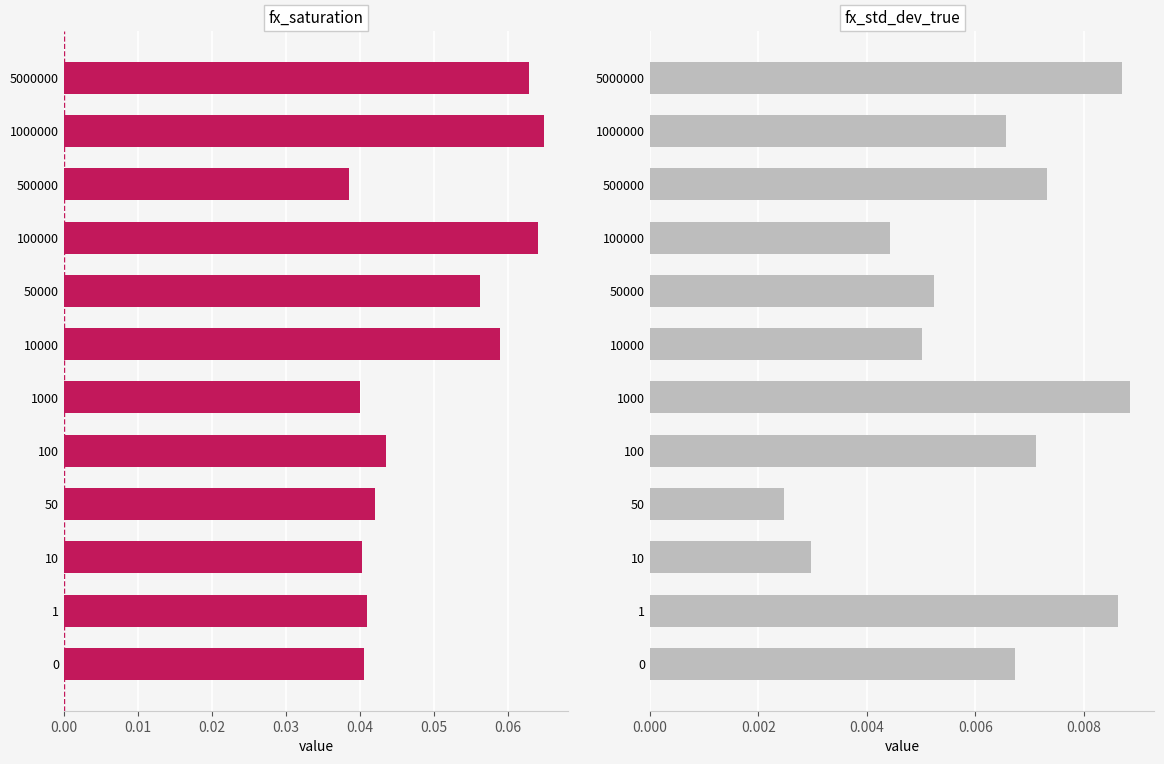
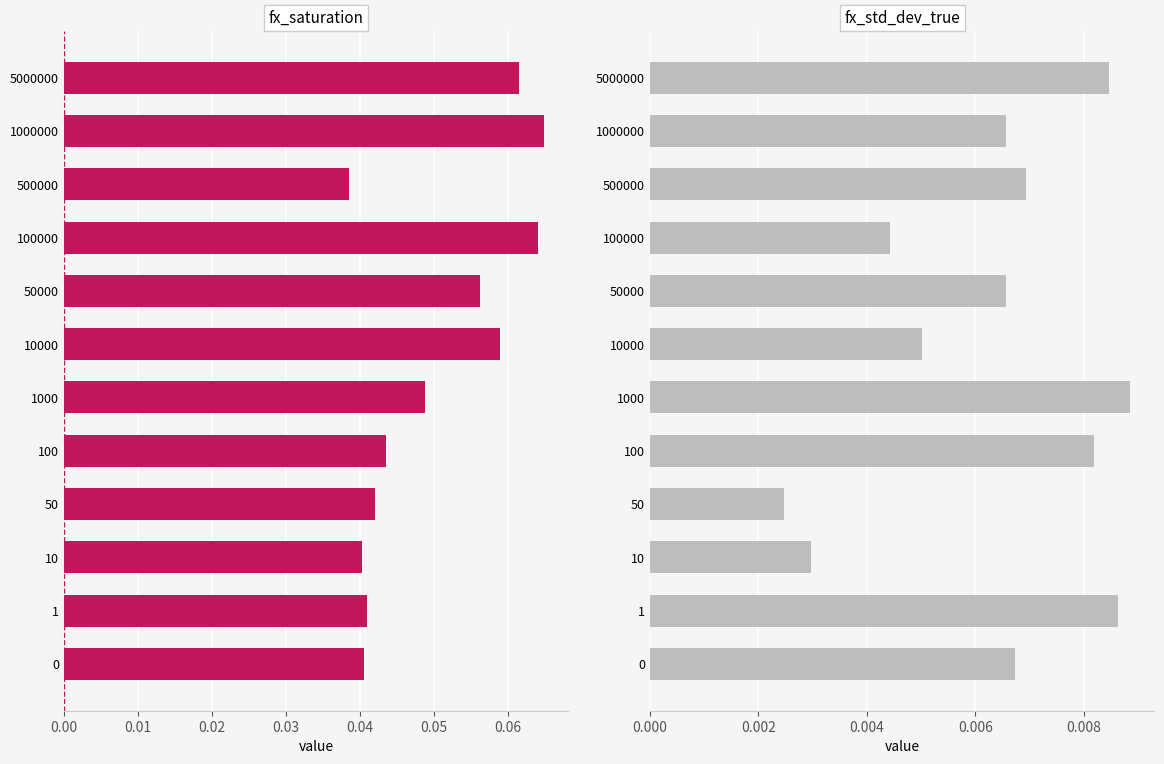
  {
    "fx_saturation": {
-     "5000000": 0.063,
+     "5000000": 0.061,
      "1000000": 0.065,
      "500000": 0.038,
      "100000": 0.064,
      "50000": 0.056,
      "10000": 0.059,
-     "1000": 0.040,
+     "1000": 0.049,
      "100": 0.044,
      "50": 0.042,
      "10": 0.040,
      "1": 0.041,
      "0": 0.041
    },
    "fx_std_dev_true": {
-     "5000000": 0.0087,
+     "5000000": 0.0085,
      "1000000": 0.0066,
-     "500000": 0.0073,
+     "500000": 0.0069,
      "100000": 0.0044,
-     "50000": 0.0052,
+     "50000": 0.0066,
      "10000": 0.0050,
      "1000": 0.0089,
-     "100": 0.0071,
+     "100": 0.0082,
      "50": 0.0025,
      "10": 0.0030,
      "1": 0.0086,
      "0": 0.0067
    }
  }
